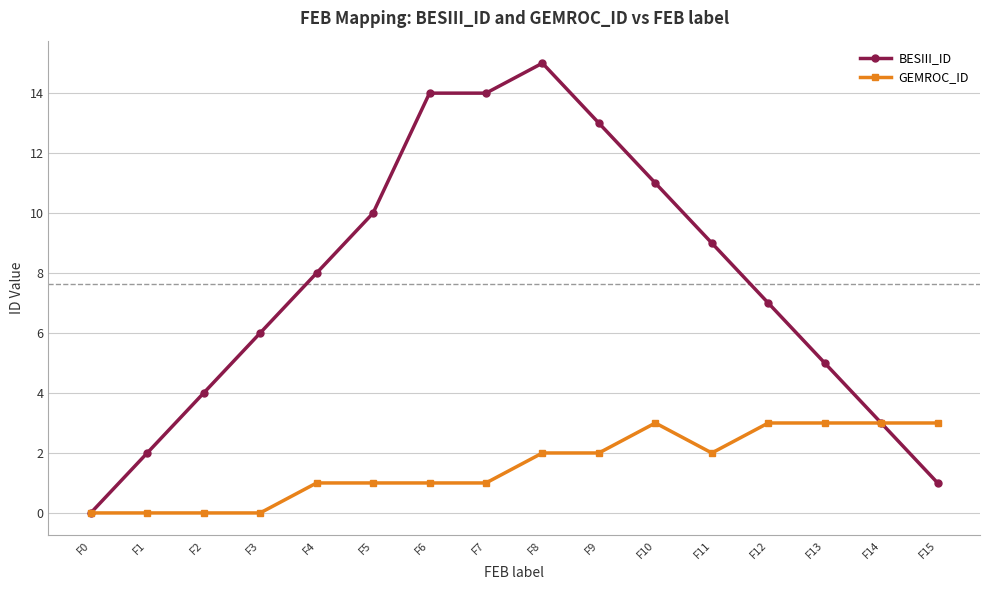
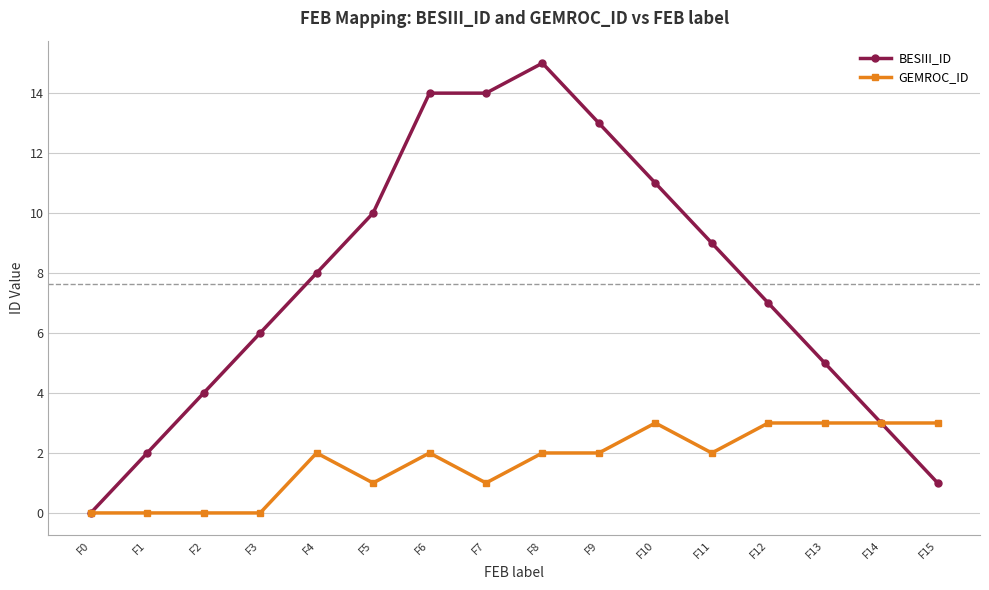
  {
    "BESIII_ID": {
      "F1": 2,
      "F2": 4,
      "F3": 6,
      "F4": 8,
      "F5": 10,
      "F6": 14,
      "F7": 14,
      "F8": 15,
      "F9": 13,
      "F10": 11,
      "F11": 9,
      "F12": 7,
      "F13": 5,
      "F15": 1
    },
    "GEMROC_ID": {
      "F1": 0,
      "F2": 0,
      "F3": 0,
-     "F4": 1,
+     "F4": 2,
      "F5": 1,
-     "F6": 1,
+     "F6": 2,
      "F7": 1,
      "F8": 2,
      "F9": 2,
      "F10": 3,
      "F11": 2,
      "F12": 3,
      "F13": 3,
      "F15": 3
    }
  }
